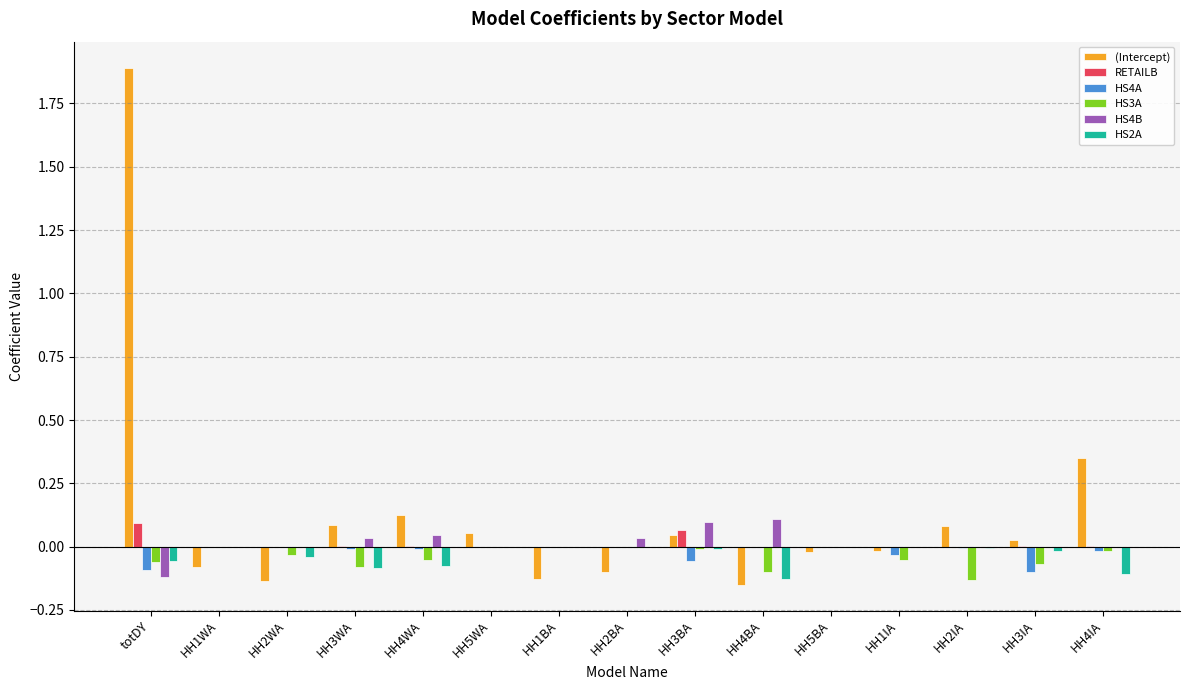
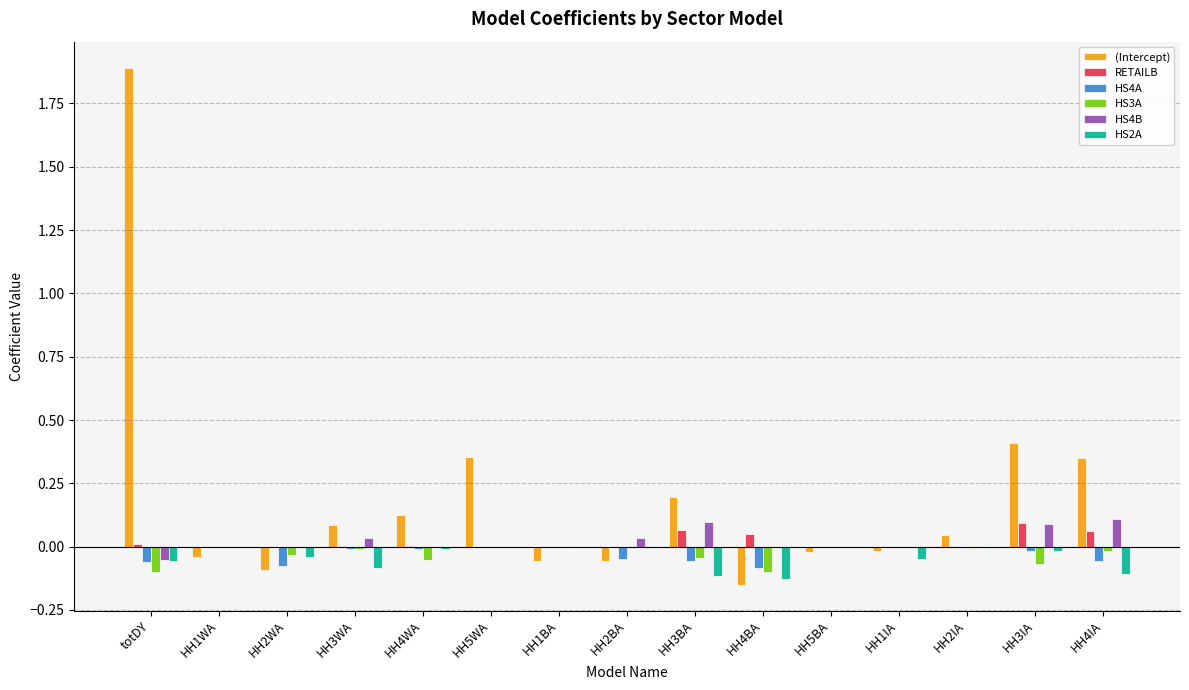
  {
    "(Intercept)": {
      "totDY": 1.89,
-     "HH1WA": -0.08,
-     "HH2WA": -0.14,
+     "HH1WA": -0.04,
+     "HH2WA": -0.09,
      "HH3WA": 0.08,
      "HH4WA": 0.12,
-     "HH5WA": 0.05,
-     "HH1BA": -0.13,
-     "HH2BA": -0.10,
-     "HH3BA": 0.05,
+     "HH5WA": 0.35,
+     "HH1BA": -0.06,
+     "HH2BA": -0.06,
+     "HH3BA": 0.20,
      "HH4BA": -0.15,
      "HH5BA": -0.02,
      "HH1IA": -0.02,
-     "HH2IA": 0.08,
-     "HH3IA": 0.03,
+     "HH2IA": 0.05,
+     "HH3IA": 0.41,
      "HH4IA": 0.35
    },
    "RETAILB": {
-     "totDY": 0.09,
+     "totDY": 0.01,
      "HH3BA": 0.07,
-     "HH4BA": 0.00,
+     "HH4BA": 0.05,
      "HH5BA": 0.00,
-     "HH3IA": 0.00,
-     "HH4IA": 0.00
+     "HH3IA": 0.10,
+     "HH4IA": 0.06
    },
    "HS4A": {
-     "totDY": -0.09,
-     "HH2WA": 0.00,
+     "totDY": -0.06,
+     "HH2WA": -0.08,
      "HH3WA": -0.01,
      "HH4WA": -0.01,
      "HH1BA": 0.00,
-     "HH2BA": 0.00,
+     "HH2BA": -0.05,
      "HH3BA": -0.05,
-     "HH4BA": 0.00,
+     "HH4BA": -0.08,
      "HH5BA": 0.00,
-     "HH1IA": -0.03,
-     "HH3IA": -0.10,
-     "HH4IA": -0.02
+     "HH1IA": 0.00,
+     "HH3IA": -0.02,
+     "HH4IA": -0.06
    },
    "HS3A": {
-     "totDY": -0.06,
+     "totDY": -0.10,
      "HH2WA": -0.03,
-     "HH3WA": -0.08,
+     "HH3WA": -0.01,
      "HH4WA": -0.05,
      "HH1BA": 0.00,
-     "HH3BA": -0.01,
+     "HH3BA": -0.04,
      "HH4BA": -0.10,
      "HH5BA": 0.00,
-     "HH1IA": -0.05,
-     "HH2IA": -0.13,
+     "HH1IA": 0.00,
+     "HH2IA": 0.00,
      "HH3IA": -0.07,
      "HH4IA": -0.02
    },
    "HS4B": {
-     "totDY": -0.12,
+     "totDY": -0.05,
      "HH1WA": 0.00,
      "HH3WA": 0.04,
-     "HH4WA": 0.04,
+     "HH4WA": 0.00,
      "HH2BA": 0.03,
      "HH3BA": 0.10,
-     "HH4BA": 0.11,
+     "HH4BA": 0.00,
      "HH5BA": 0.00,
-     "HH3IA": 0.00,
-     "HH4IA": 0.00
+     "HH3IA": 0.09,
+     "HH4IA": 0.11
    },
    "HS2A": {
      "totDY": -0.06,
      "HH1WA": 0.00,
      "HH2WA": -0.04,
      "HH3WA": -0.08,
-     "HH4WA": -0.08,
+     "HH4WA": -0.01,
      "HH1BA": 0.00,
-     "HH3BA": -0.01,
+     "HH3BA": -0.11,
      "HH4BA": -0.13,
      "HH5BA": 0.00,
-     "HH1IA": 0.00,
+     "HH1IA": -0.05,
      "HH3IA": -0.02,
      "HH4IA": -0.11
    }
  }
